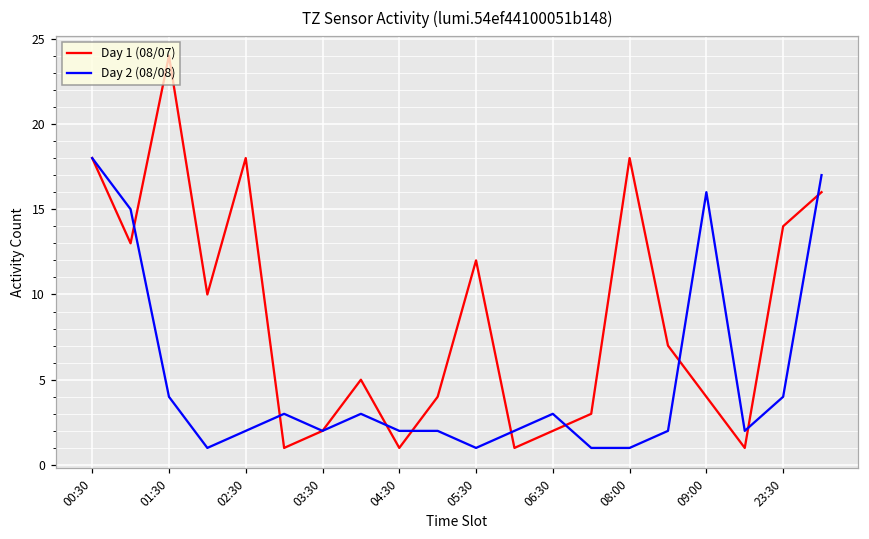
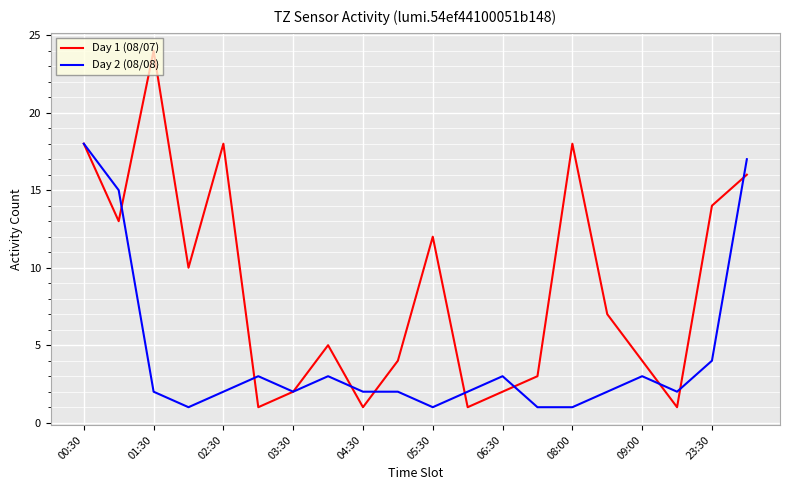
  {
    "Day 1 (08/07)": {
      "02:30": 18,
      "04:30": 1,
      "05:30": 12,
      "06:30": 2,
      "08:00": 18,
      "09:00": 4,
      "23:30": 14
    },
    "Day 2 (08/08)": {
-     "01:30": 4,
+     "01:30": 2,
      "02:30": 2,
      "04:30": 2,
      "05:30": 1,
      "06:30": 3,
      "08:00": 1,
-     "09:00": 16,
+     "09:00": 3,
      "23:30": 4
    }
  }
